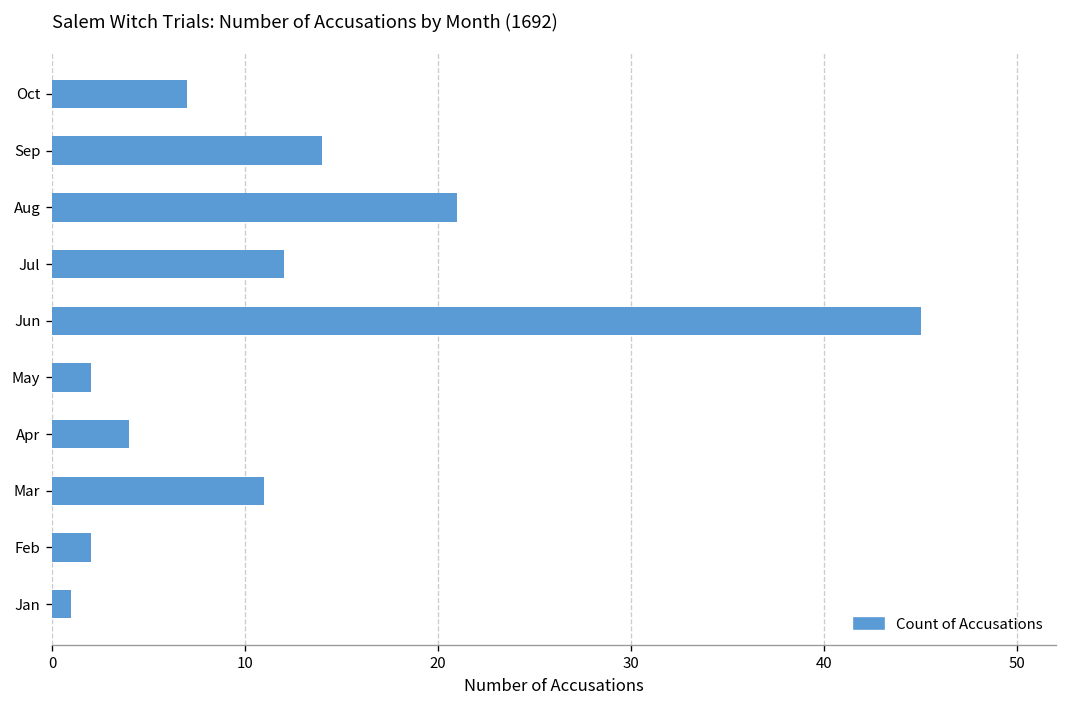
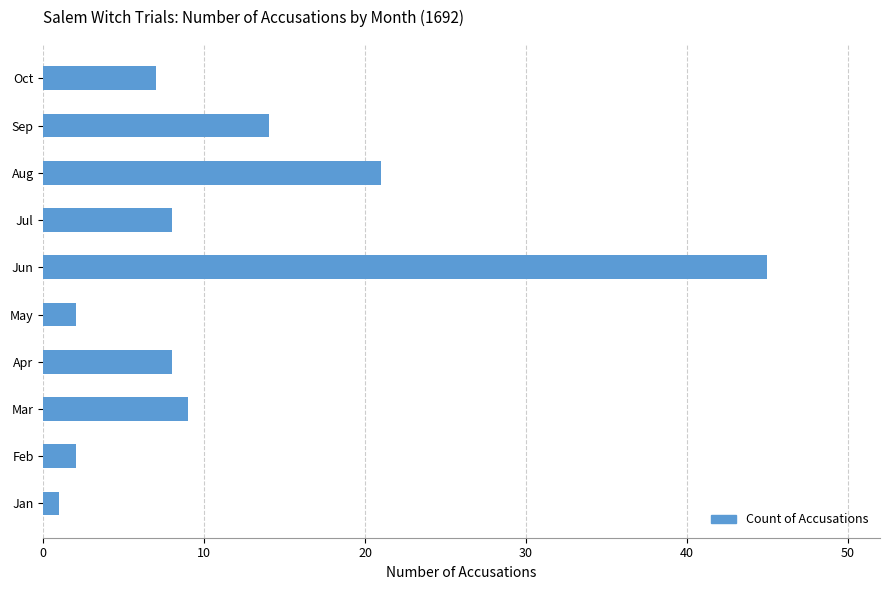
  {
    "Oct": 7,
    "Sep": 14,
    "Aug": 21,
-   "Jul": 12,
+   "Jul": 8,
    "Jun": 45,
    "May": 2,
-   "Apr": 4,
-   "Mar": 11,
+   "Apr": 8,
+   "Mar": 9,
    "Feb": 2,
    "Jan": 1
  }
